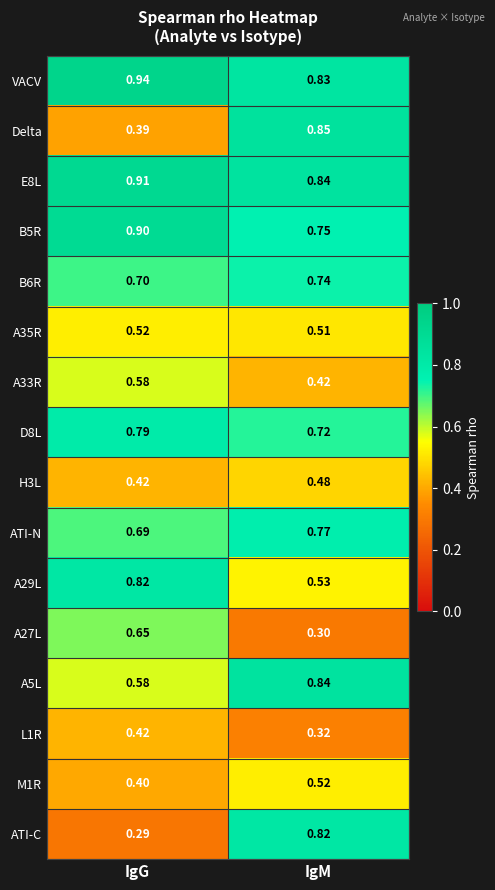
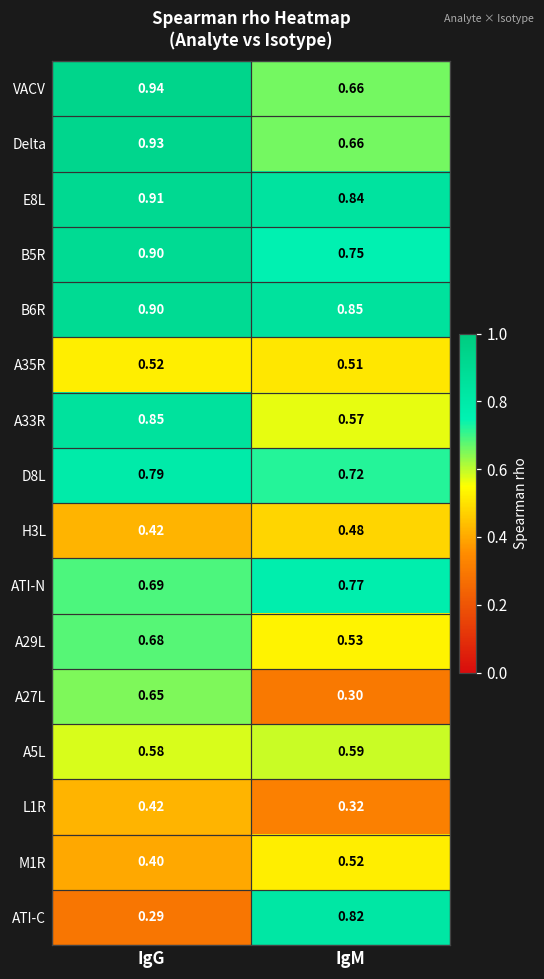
  {
    "VACV": {
      "IgG": 0.94,
-     "IgM": 0.83
+     "IgM": 0.66
    },
    "Delta": {
-     "IgG": 0.39,
-     "IgM": 0.85
+     "IgG": 0.93,
+     "IgM": 0.66
    },
    "E8L": {
      "IgG": 0.91,
      "IgM": 0.84
    },
    "B5R": {
      "IgG": 0.90,
      "IgM": 0.75
    },
    "B6R": {
-     "IgG": 0.70,
-     "IgM": 0.74
+     "IgG": 0.90,
+     "IgM": 0.85
    },
    "A35R": {
      "IgG": 0.52,
      "IgM": 0.51
    },
    "A33R": {
-     "IgG": 0.58,
-     "IgM": 0.42
+     "IgG": 0.85,
+     "IgM": 0.57
    },
    "D8L": {
      "IgG": 0.79,
      "IgM": 0.72
    },
    "H3L": {
      "IgG": 0.42,
      "IgM": 0.48
    },
    "ATI-N": {
      "IgG": 0.69,
      "IgM": 0.77
    },
    "A29L": {
-     "IgG": 0.82,
+     "IgG": 0.68,
      "IgM": 0.53
    },
    "A27L": {
      "IgG": 0.65,
      "IgM": 0.30
    },
    "A5L": {
      "IgG": 0.58,
-     "IgM": 0.84
+     "IgM": 0.59
    },
    "L1R": {
      "IgG": 0.42,
      "IgM": 0.32
    },
    "M1R": {
      "IgG": 0.40,
      "IgM": 0.52
    },
    "ATI-C": {
      "IgG": 0.29,
      "IgM": 0.82
    }
  }
